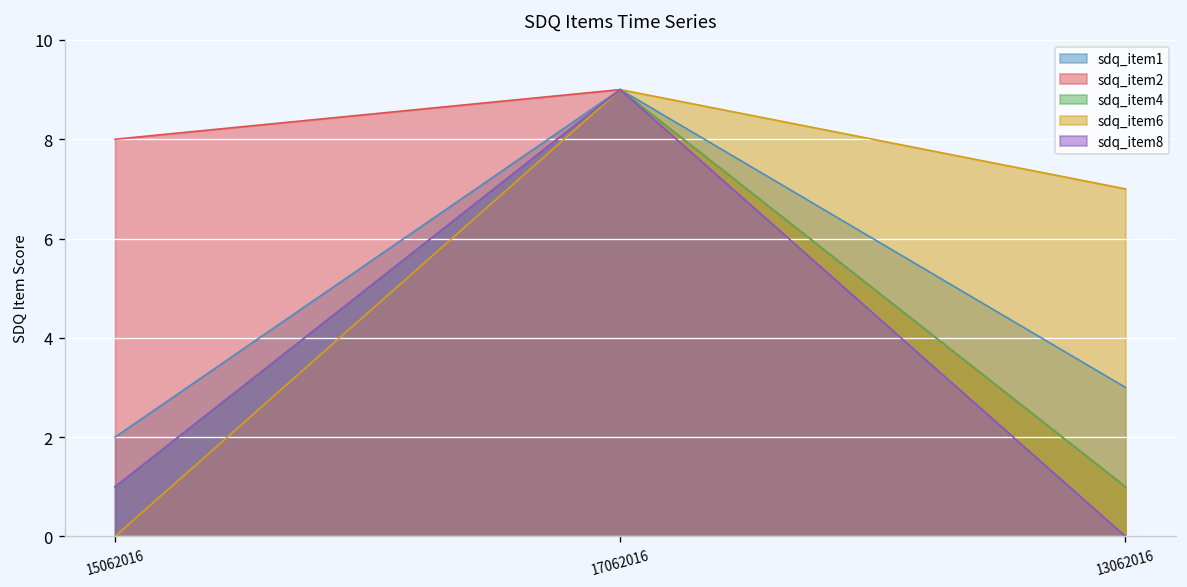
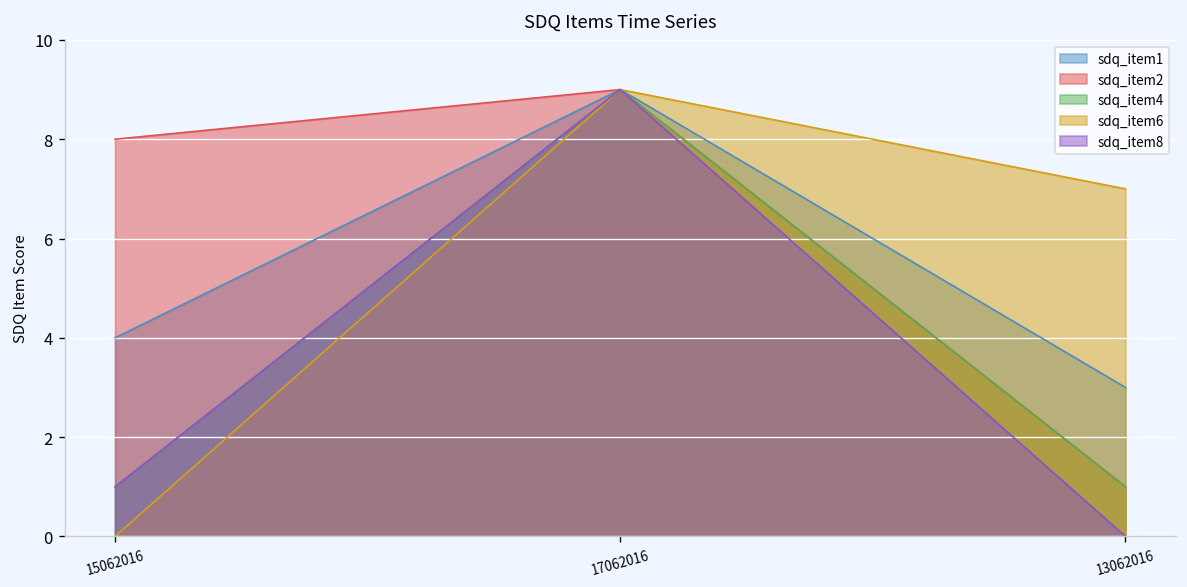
  {
    "sdq_item1": {
-     "15062016": 2,
+     "15062016": 4,
      "13062016": 3
    },
    "sdq_item2": {
      "15062016": 8
    },
    "sdq_item6": {
      "15062016": 0,
      "13062016": 7
    },
    "sdq_item8": {
      "13062016": 0
    }
  }
